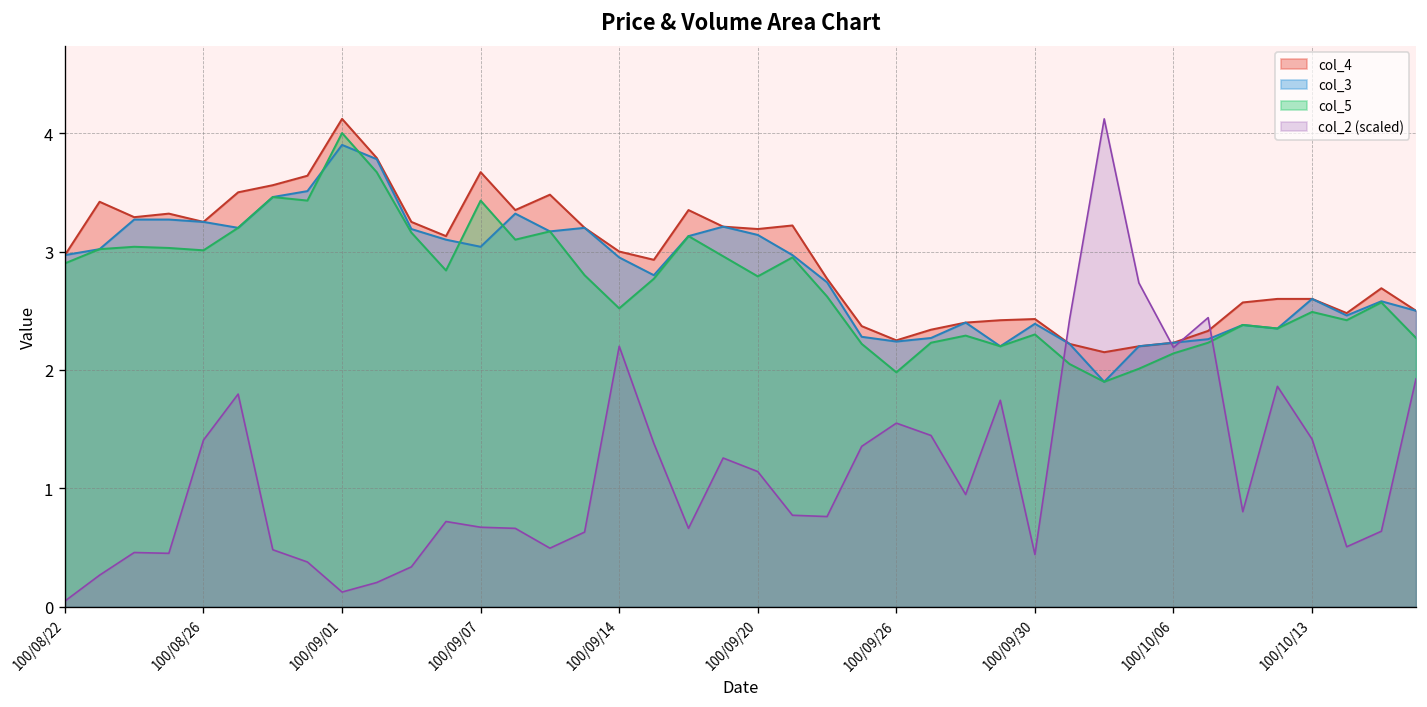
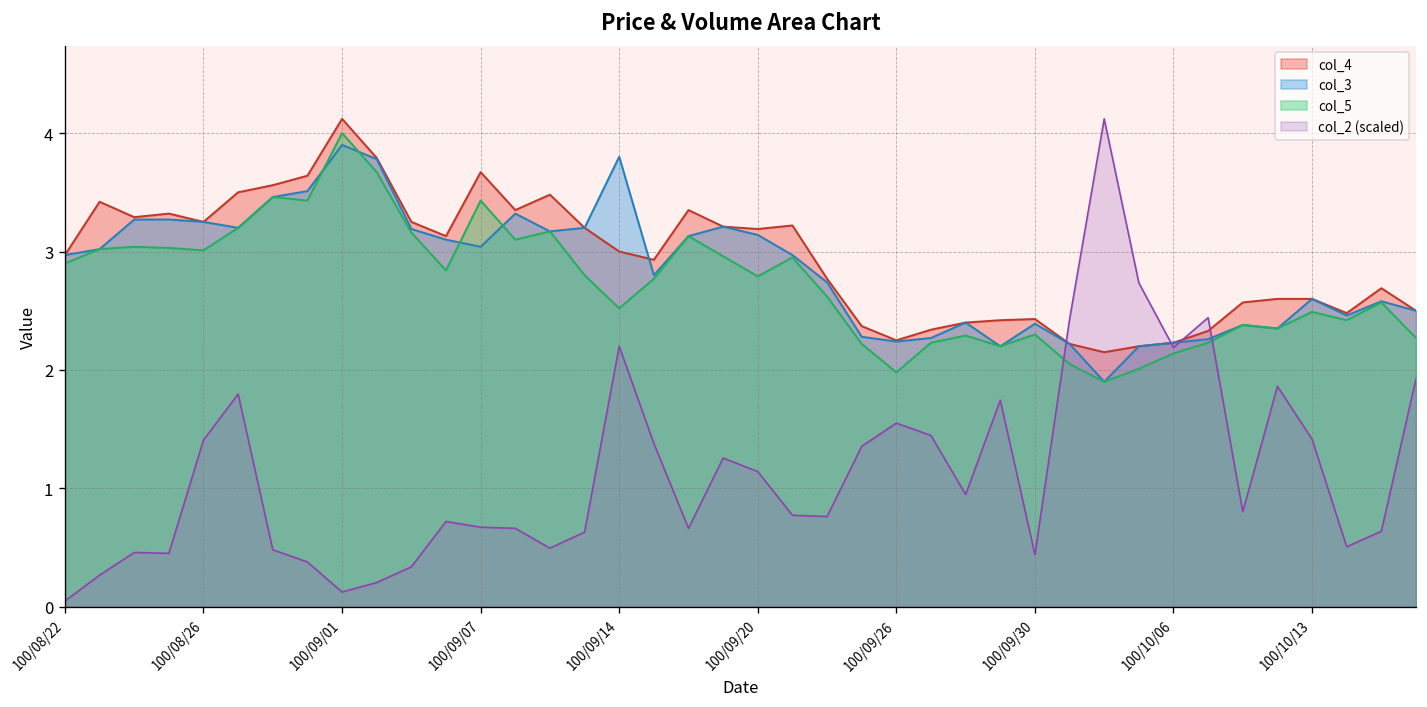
  {
    "col_4": {
      "100/09/01": 4.1,
      "100/09/07": 3.7,
      "100/09/14": 3.0,
      "100/09/20": 3.2,
      "100/09/30": 2.4
    },
    "col_3": {
      "100/09/01": 3.9,
      "100/09/07": 3.0,
-     "100/09/14": 3.0,
+     "100/09/14": 3.8,
      "100/09/20": 3.1,
      "100/09/30": 2.4
    },
    "col_5": {
      "100/08/22": 2.9,
      "100/08/26": 3.0,
      "100/09/01": 4.0,
      "100/09/07": 3.4,
      "100/09/14": 2.5,
      "100/09/20": 2.8,
      "100/09/26": 2.0,
      "100/09/30": 2.3,
      "100/10/06": 2.1,
      "100/10/13": 2.5
    },
    "col_2 (scaled)": {
      "100/08/22": 0.0,
      "100/08/26": 1.4,
      "100/09/01": 0.1,
      "100/09/07": 0.7,
      "100/09/14": 2.2,
      "100/09/20": 1.1,
      "100/09/26": 1.6,
      "100/09/30": 0.4,
      "100/10/06": 2.2,
      "100/10/13": 1.4
    }
  }
